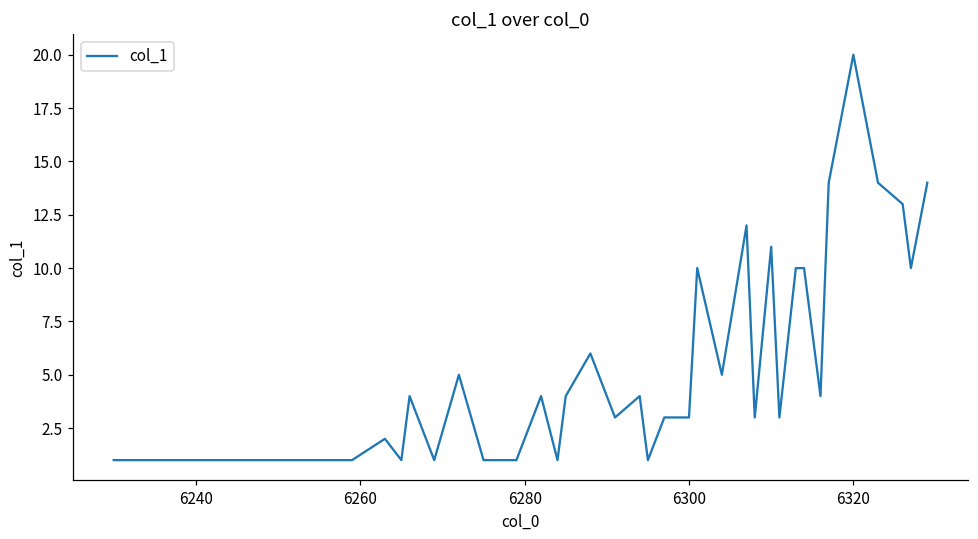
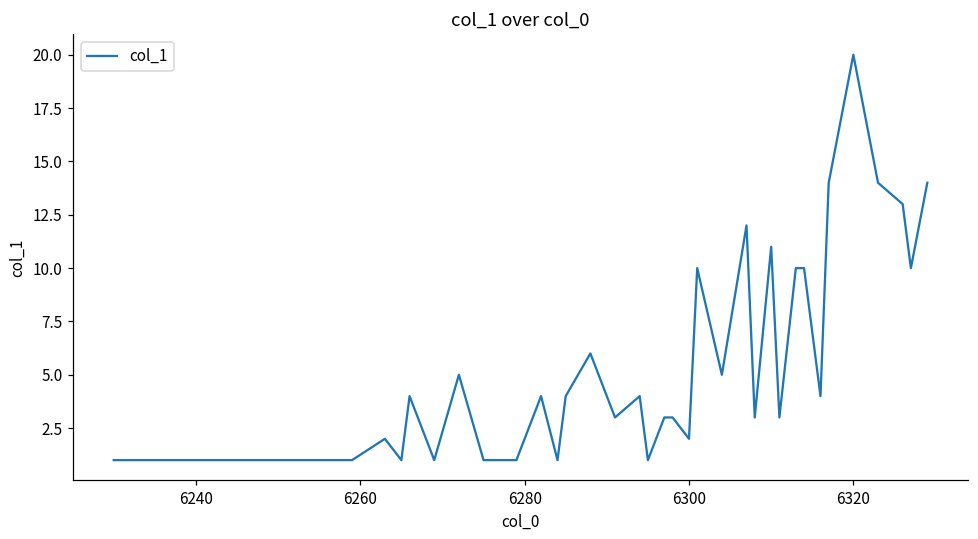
  {
    "6240": 1,
-   "6300": 3,
+   "6300": 2,
    "6320": 20
  }
